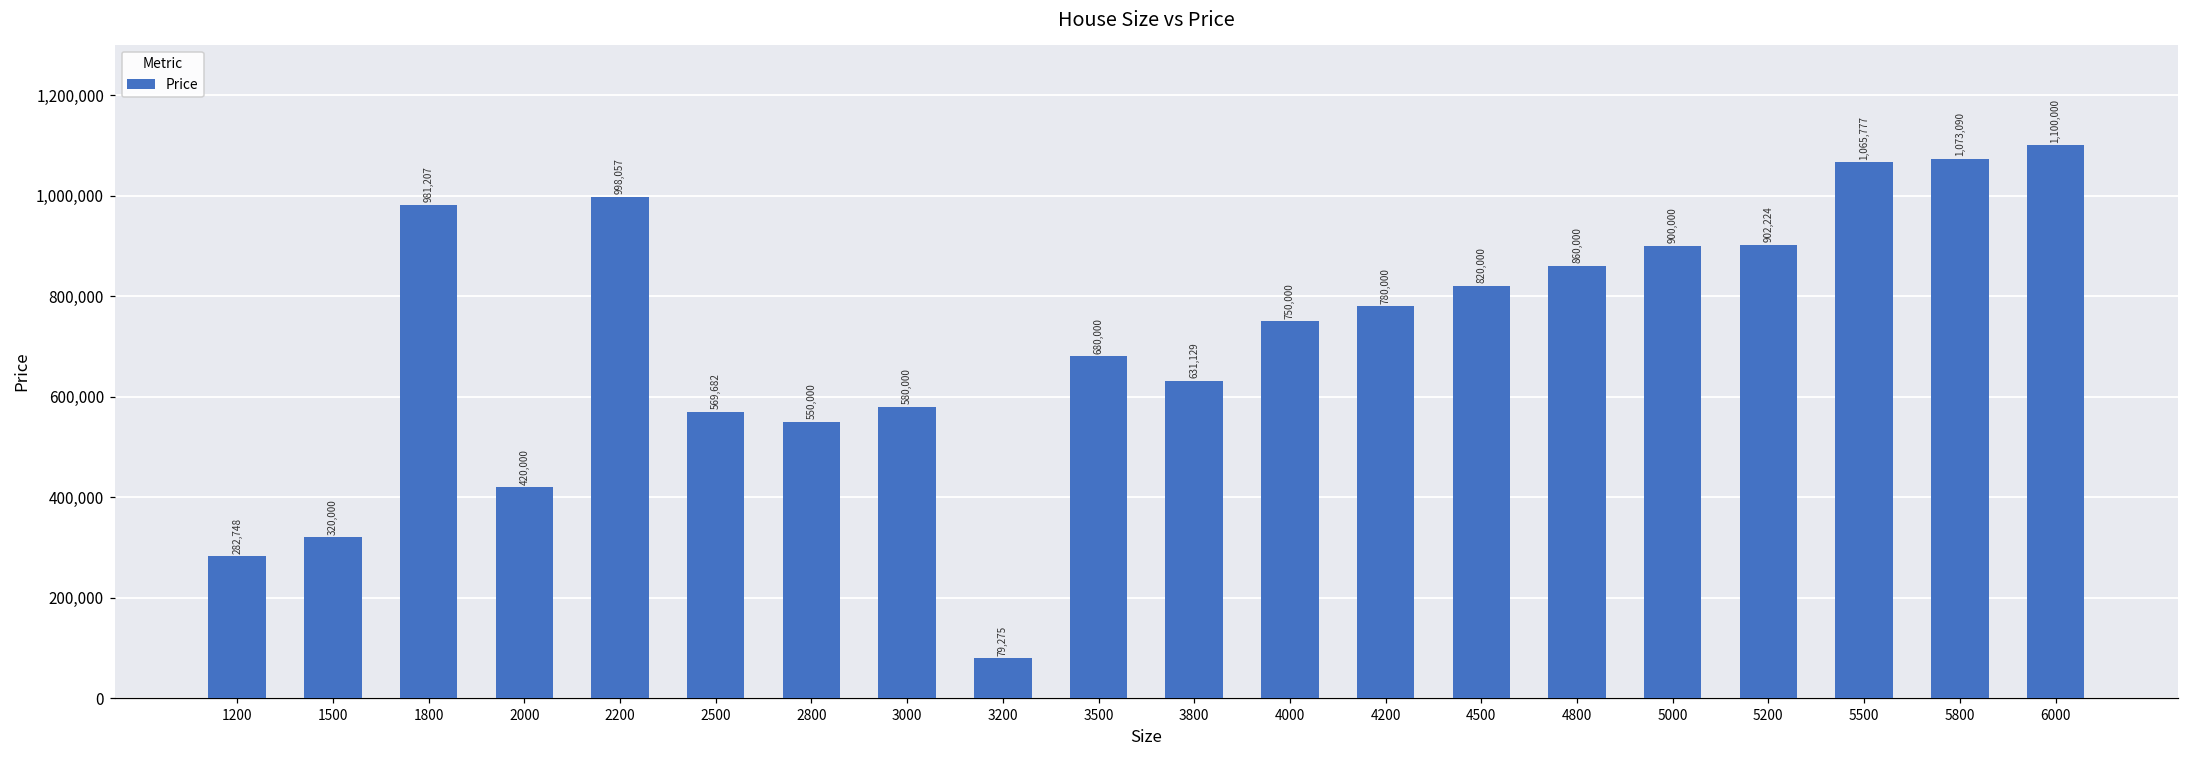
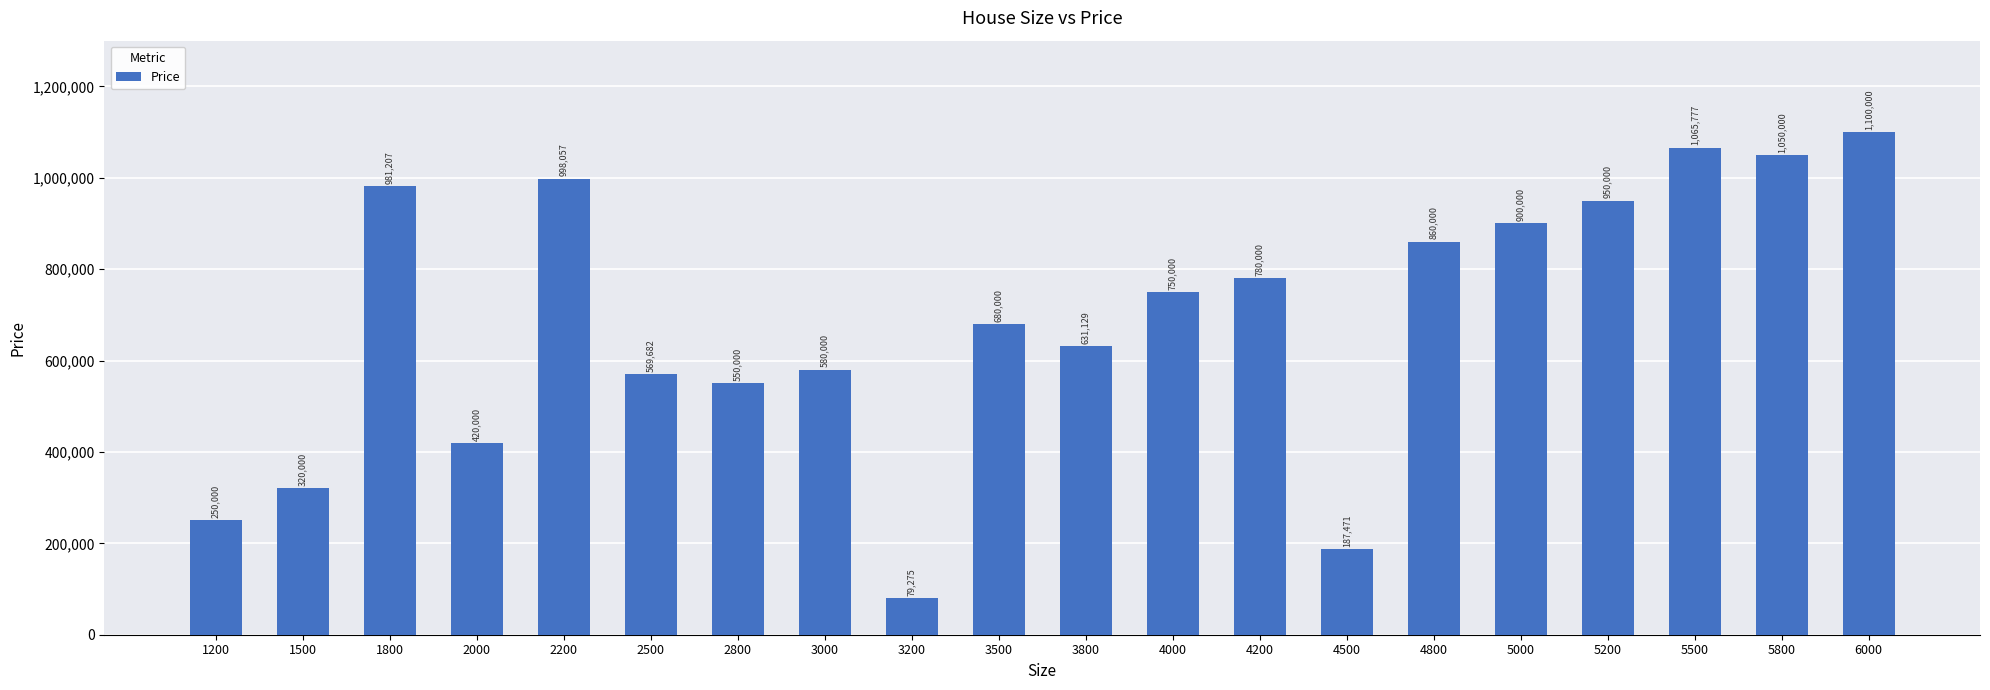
  {
-   "1200": "282,748",
+   "1200": "250,000",
    "1500": "320,000",
    "1800": "981,207",
    "2000": "420,000",
    "2200": "998,057",
    "2500": "569,682",
    "2800": "550,000",
    "3000": "580,000",
    "3200": "79,275",
    "3500": "680,000",
    "3800": "631,129",
    "4000": "750,000",
    "4200": "780,000",
-   "4500": "820,000",
+   "4500": "187,471",
    "4800": "860,000",
    "5000": "900,000",
-   "5200": "902,224",
+   "5200": "950,000",
    "5500": "1,065,777",
-   "5800": "1,073,090",
+   "5800": "1,050,000",
    "6000": "1,100,000"
  }
